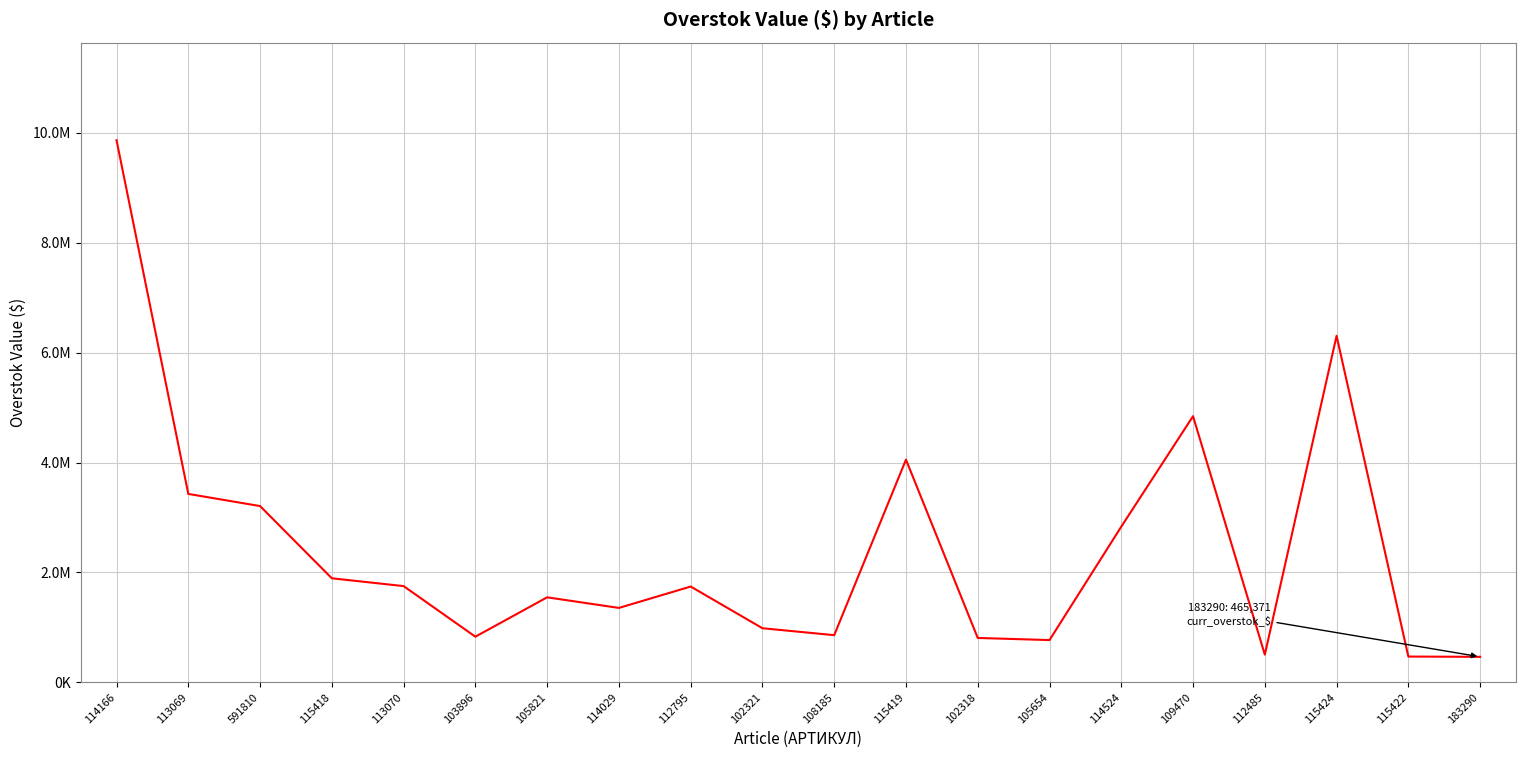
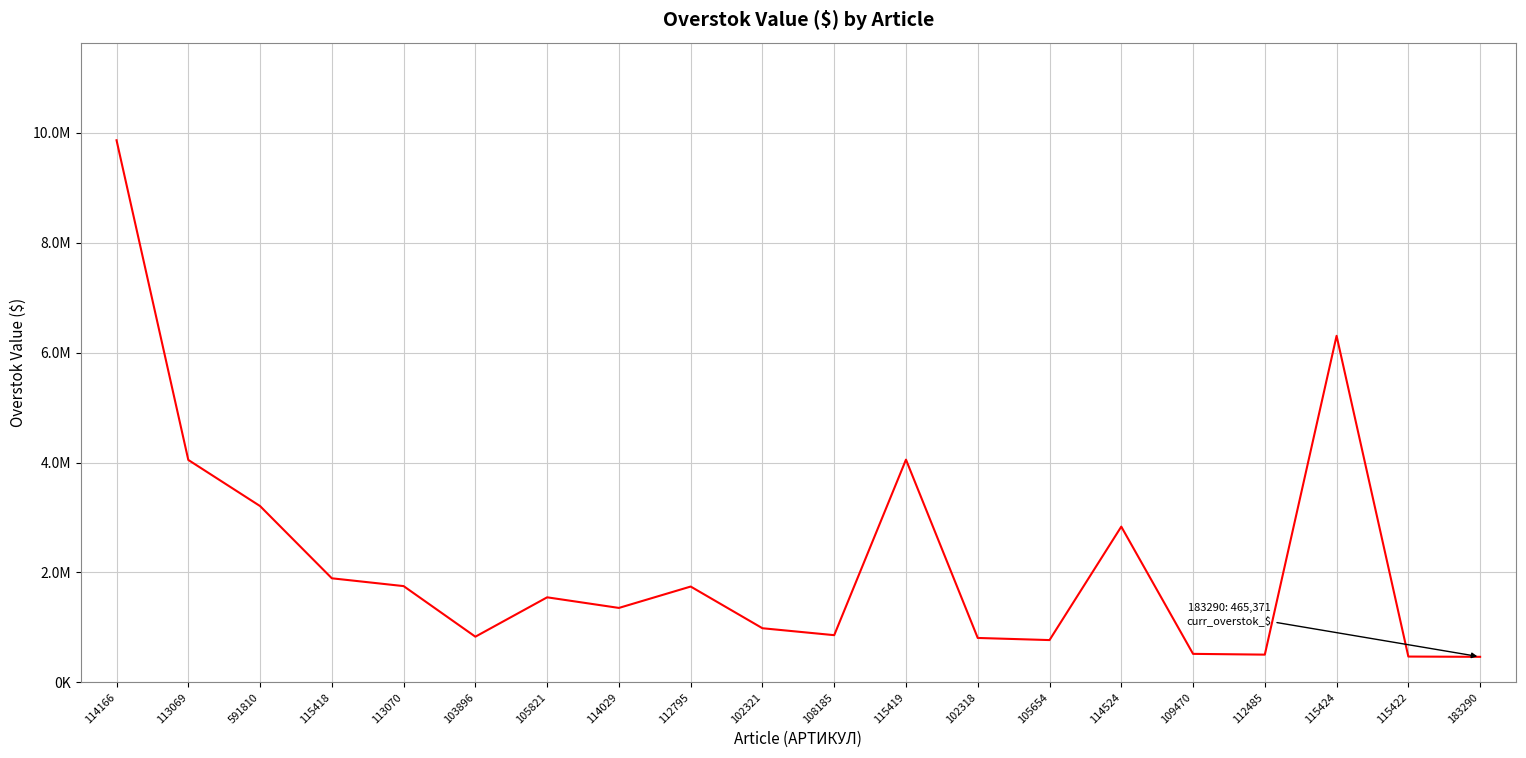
  {
    "114166": 9900000,
-   "113069": 3400000,
+   "113069": 4000000,
    "591810": 3200000,
    "115418": 1900000,
    "113070": 1800000,
    "103896": 800000,
    "105821": 1500000,
    "114029": 1400000,
    "112795": 1700000,
    "102321": 1000000,
    "108185": 900000,
    "115419": 4100000,
    "102318": 800000,
    "105654": 800000,
    "114524": 2800000,
-   "109470": 4800000,
+   "109470": 500000,
    "115424": 6300000,
    "183290": 500000
  }
